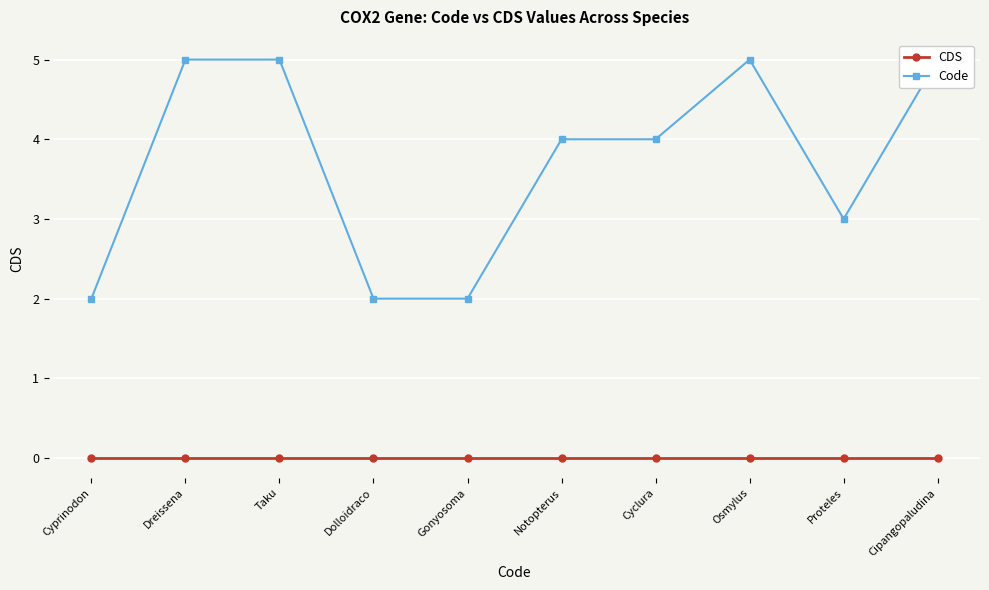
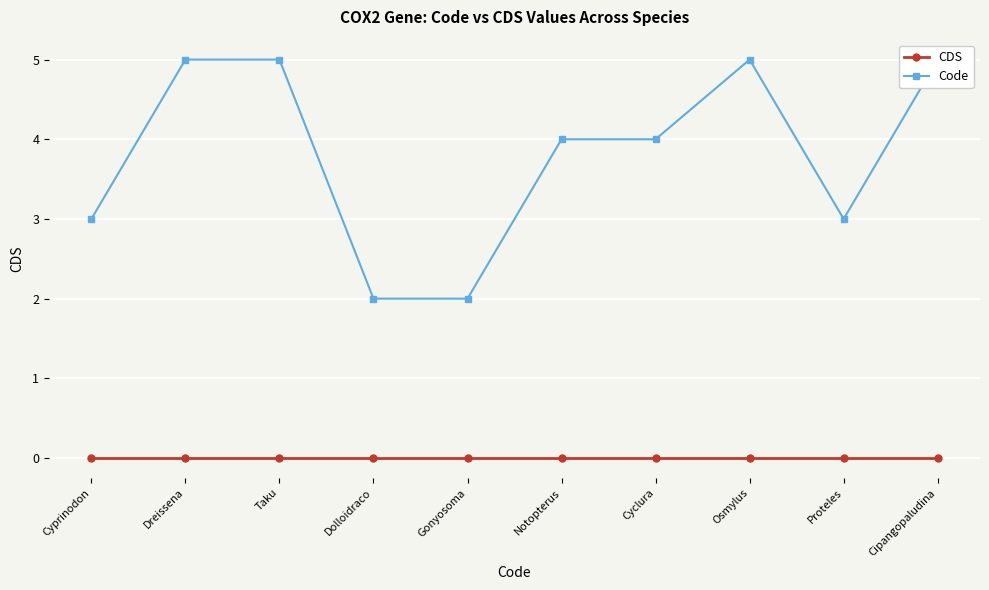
  {
    "CDS": {
      "Cyprinodon": 0,
      "Dreissena": 0,
      "Taku": 0,
      "Dolloidraco": 0,
      "Gonyosoma": 0,
      "Notopterus": 0,
      "Cyclura": 0,
      "Osmylus": 0,
      "Proteles": 0,
      "Cipangopaludina": 0
    },
    "Code": {
-     "Cyprinodon": 2,
+     "Cyprinodon": 3,
      "Dreissena": 5,
      "Taku": 5,
      "Dolloidraco": 2,
      "Gonyosoma": 2,
      "Notopterus": 4,
      "Cyclura": 4,
      "Osmylus": 5,
      "Proteles": 3
    }
  }
